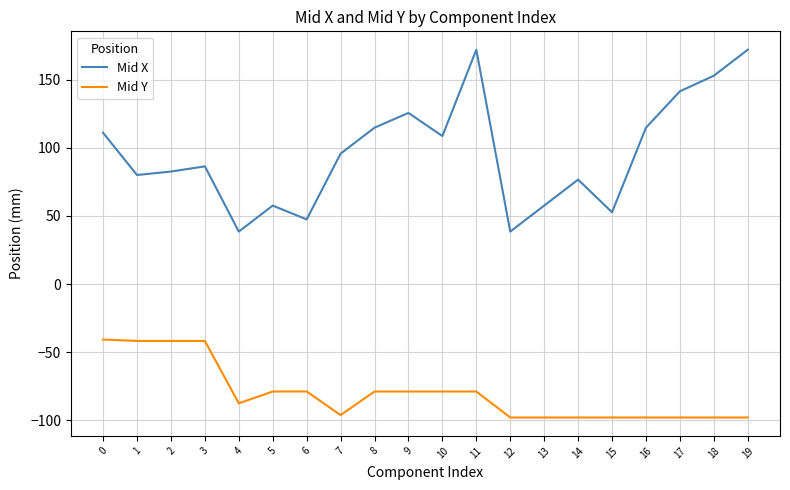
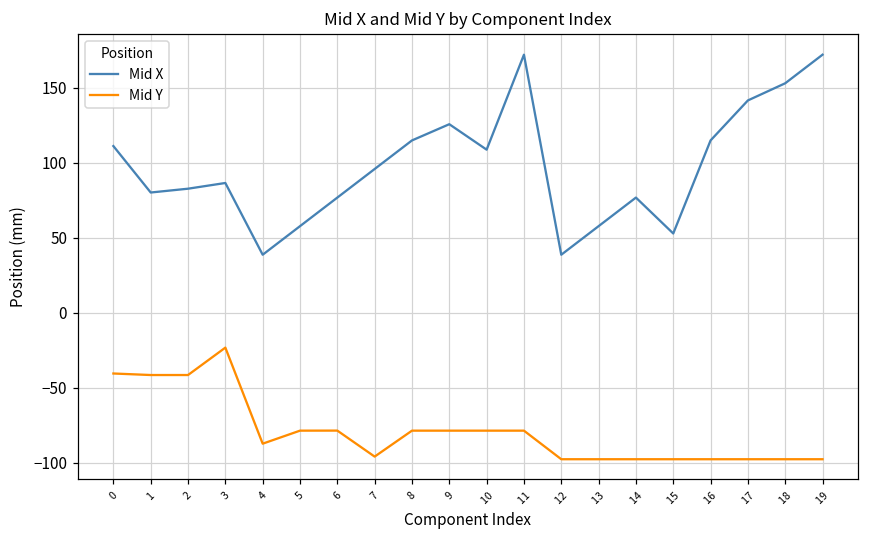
  {
    "Mid X": {
      "0": 111,
      "1": 80,
      "2": 83,
      "3": 86,
      "4": 39,
      "5": 58,
-     "6": 47,
+     "6": 77,
      "7": 96,
      "8": 115,
      "9": 126,
      "10": 109,
      "11": 172,
      "12": 39,
      "13": 58,
      "14": 77,
      "15": 53,
      "16": 115,
      "17": 141,
      "18": 153,
      "19": 172
    },
    "Mid Y": {
      "0": -41,
      "1": -42,
      "2": -42,
-     "3": -42,
+     "3": -23,
      "4": -87,
      "5": -79,
      "6": -79,
      "7": -96,
      "8": -79,
      "9": -79,
      "10": -79,
      "11": -79,
      "12": -98,
      "13": -98,
      "14": -98,
      "15": -98,
      "16": -98,
      "17": -98,
      "18": -98,
      "19": -98
    }
  }
